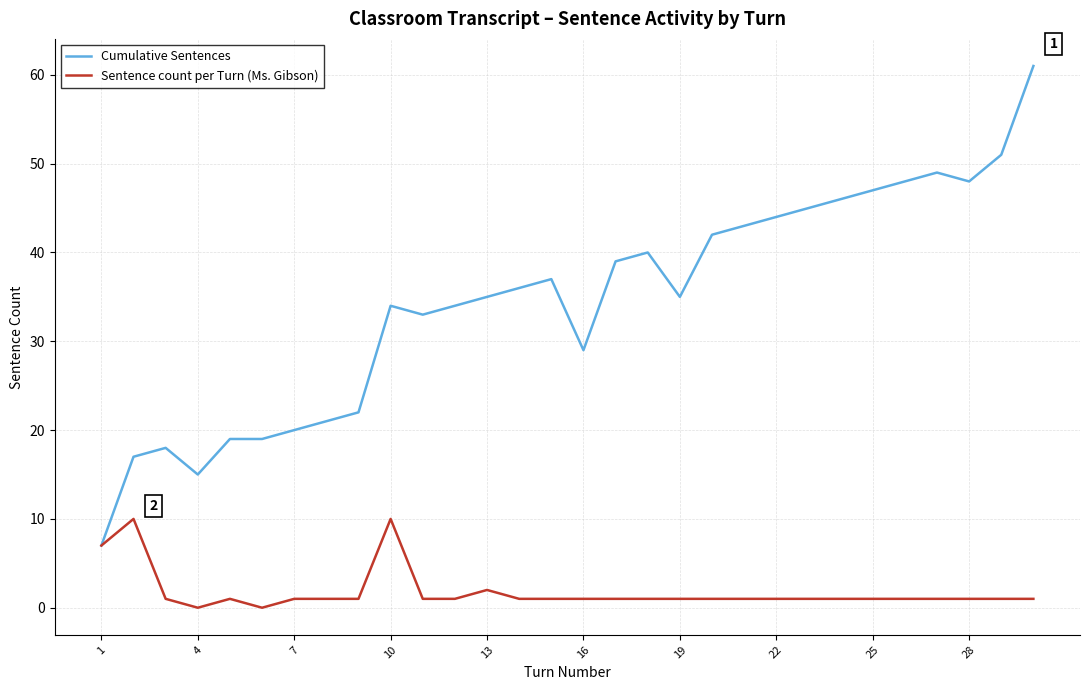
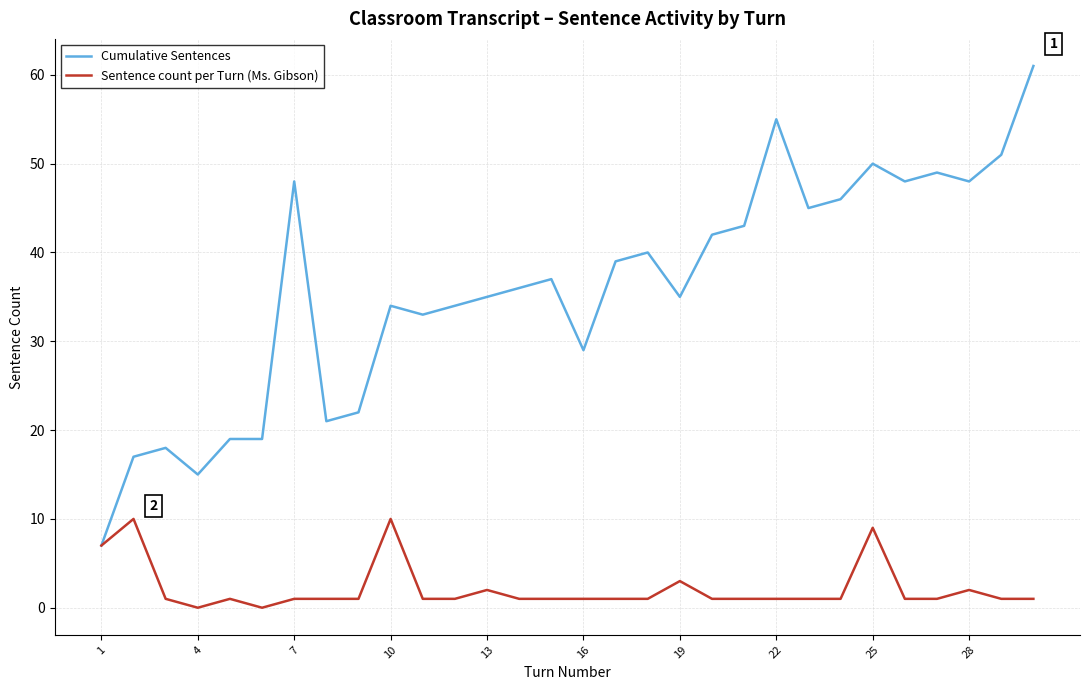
  {
    "Cumulative Sentences": {
      "4": 15,
-     "7": 20,
+     "7": 48,
      "10": 34,
      "13": 35,
      "16": 29,
      "19": 35,
-     "22": 44,
-     "25": 47,
+     "22": 55,
+     "25": 50,
      "28": 48
    },
    "Sentence count per Turn (Ms. Gibson)": {
      "4": 0,
      "7": 1,
      "10": 10,
      "13": 2,
      "16": 1,
-     "19": 1,
+     "19": 3,
      "22": 1,
-     "25": 1,
-     "28": 1
+     "25": 9,
+     "28": 2
    }
  }
